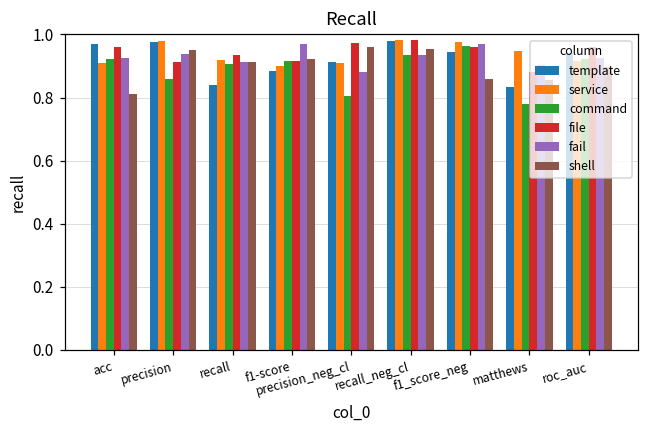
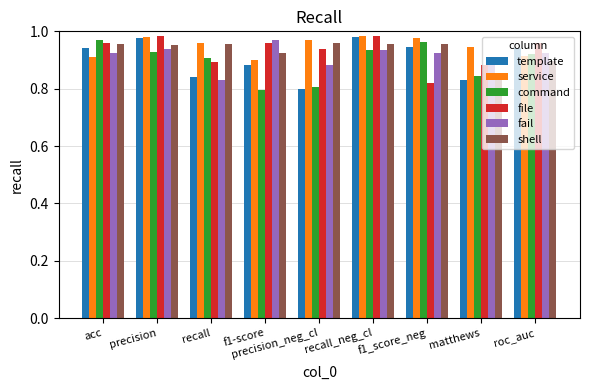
  {
    "template": {
-     "acc": 0.97,
+     "acc": 0.94,
      "precision": 0.98,
      "recall": 0.84,
      "f1-score": 0.88,
-     "precision_neg_cl": 0.91,
+     "precision_neg_cl": 0.80,
      "recall_neg_cl": 0.98,
      "f1_score_neg": 0.95,
      "matthews": 0.83
    },
    "service": {
      "acc": 0.91,
      "precision": 0.98,
-     "recall": 0.92,
+     "recall": 0.96,
      "f1-score": 0.90,
-     "precision_neg_cl": 0.91,
+     "precision_neg_cl": 0.97,
      "recall_neg_cl": 0.98,
      "f1_score_neg": 0.98,
      "matthews": 0.95
    },
    "command": {
-     "acc": 0.92,
-     "precision": 0.86,
+     "acc": 0.97,
+     "precision": 0.93,
      "recall": 0.91,
-     "f1-score": 0.92,
+     "f1-score": 0.80,
      "precision_neg_cl": 0.81,
      "recall_neg_cl": 0.94,
      "f1_score_neg": 0.96,
-     "matthews": 0.78
+     "matthews": 0.84
    },
    "file": {
      "acc": 0.96,
-     "precision": 0.91,
-     "recall": 0.94,
-     "f1-score": 0.92,
-     "precision_neg_cl": 0.97,
+     "precision": 0.98,
+     "recall": 0.89,
+     "f1-score": 0.96,
+     "precision_neg_cl": 0.94,
      "recall_neg_cl": 0.98,
-     "f1_score_neg": 0.96
+     "f1_score_neg": 0.82
    },
    "fail": {
      "acc": 0.92,
      "precision": 0.94,
-     "recall": 0.91,
+     "recall": 0.83,
      "f1-score": 0.97,
      "precision_neg_cl": 0.88,
      "recall_neg_cl": 0.94,
-     "f1_score_neg": 0.97
+     "f1_score_neg": 0.92
    },
    "shell": {
-     "acc": 0.81,
+     "acc": 0.96,
      "precision": 0.95,
-     "recall": 0.91,
+     "recall": 0.96,
      "f1-score": 0.92,
      "precision_neg_cl": 0.96,
      "recall_neg_cl": 0.96,
-     "f1_score_neg": 0.86
+     "f1_score_neg": 0.96
    }
  }
